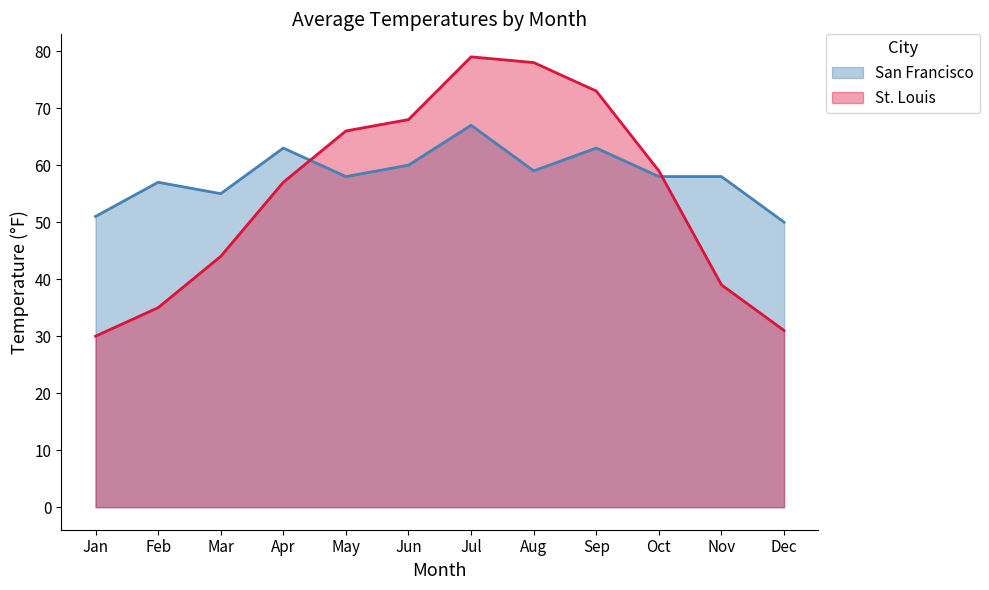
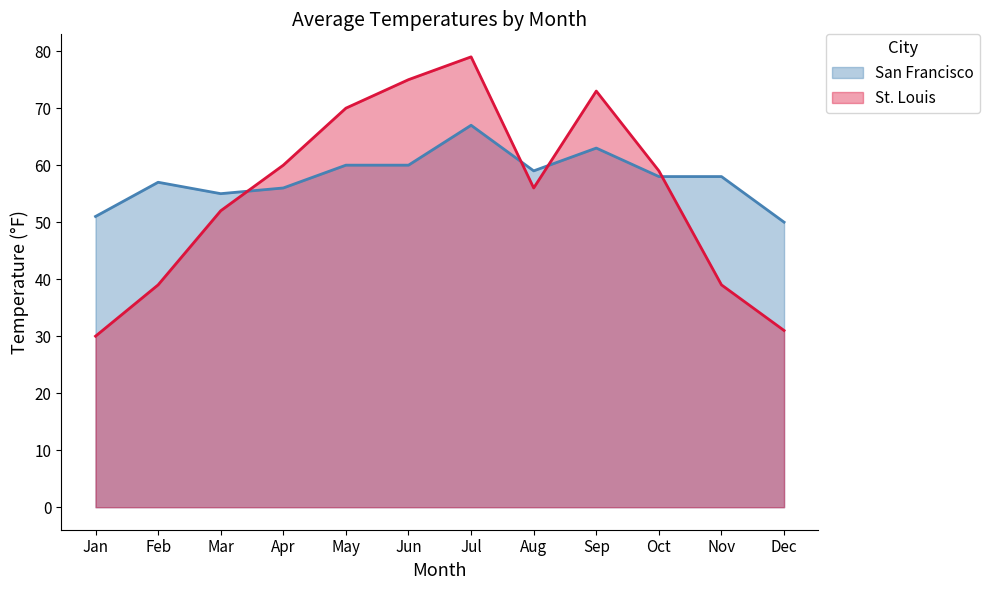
  {
    "San Francisco": {
      "Jan": 51,
      "Feb": 57,
      "Mar": 55,
-     "Apr": 63,
-     "May": 58,
+     "Apr": 56,
+     "May": 60,
      "Jun": 60,
      "Jul": 67,
      "Aug": 59,
      "Sep": 63,
      "Oct": 58,
      "Nov": 58,
      "Dec": 50
    },
    "St. Louis": {
      "Jan": 30,
-     "Feb": 35,
-     "Mar": 44,
-     "Apr": 57,
-     "May": 66,
-     "Jun": 68,
+     "Feb": 39,
+     "Mar": 52,
+     "Apr": 60,
+     "May": 70,
+     "Jun": 75,
      "Jul": 79,
-     "Aug": 78,
+     "Aug": 56,
      "Sep": 73,
      "Oct": 59,
      "Nov": 39,
      "Dec": 31
    }
  }
